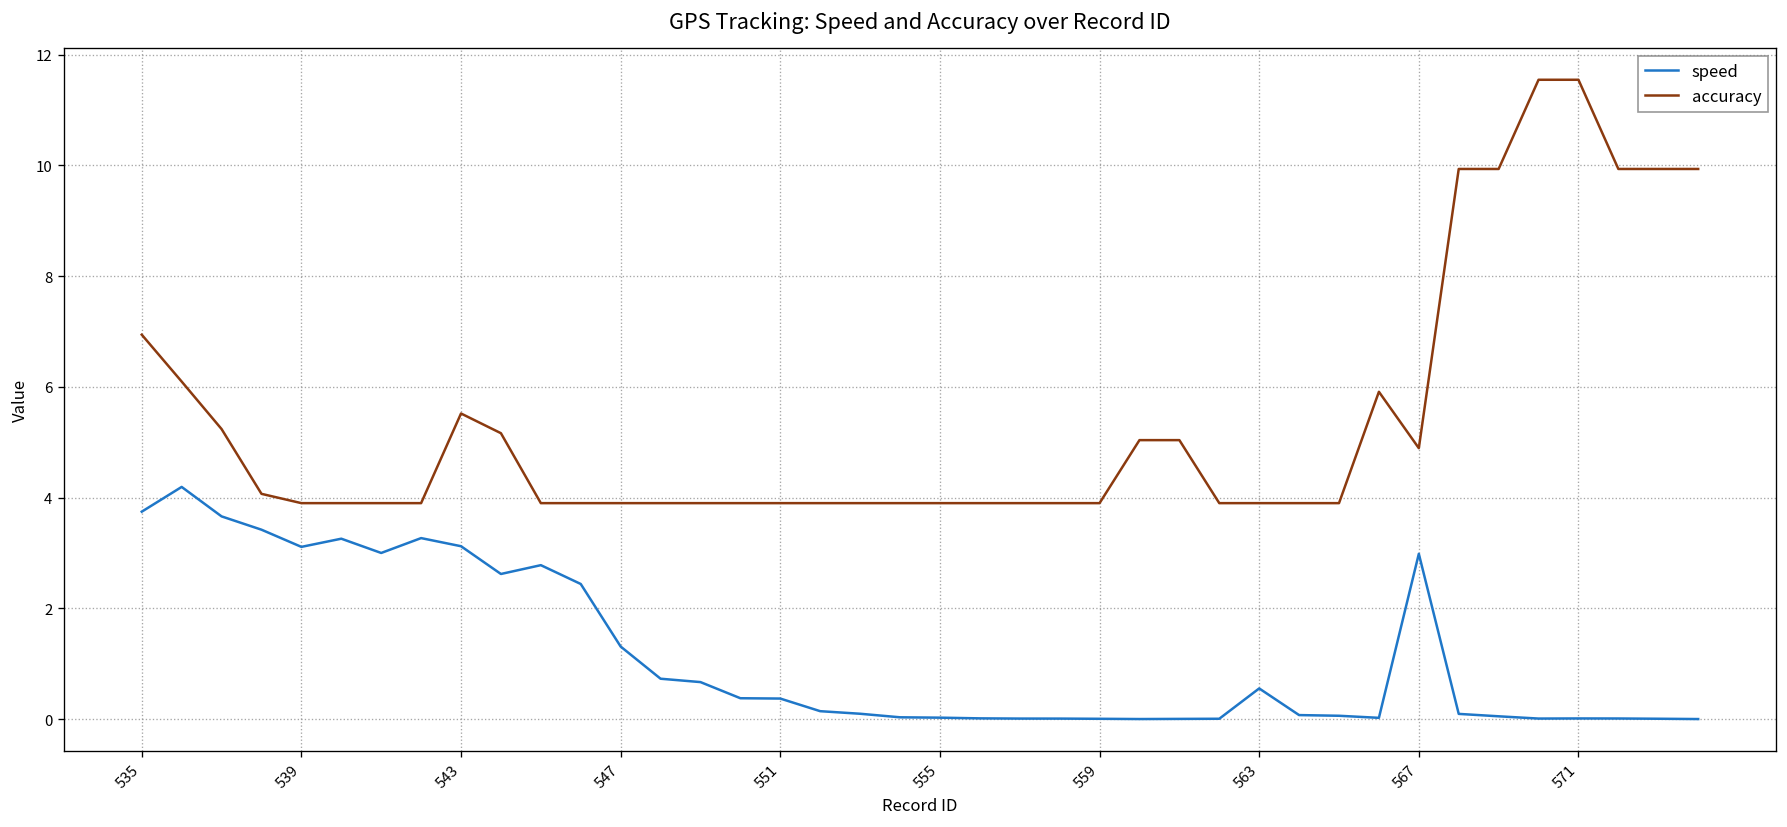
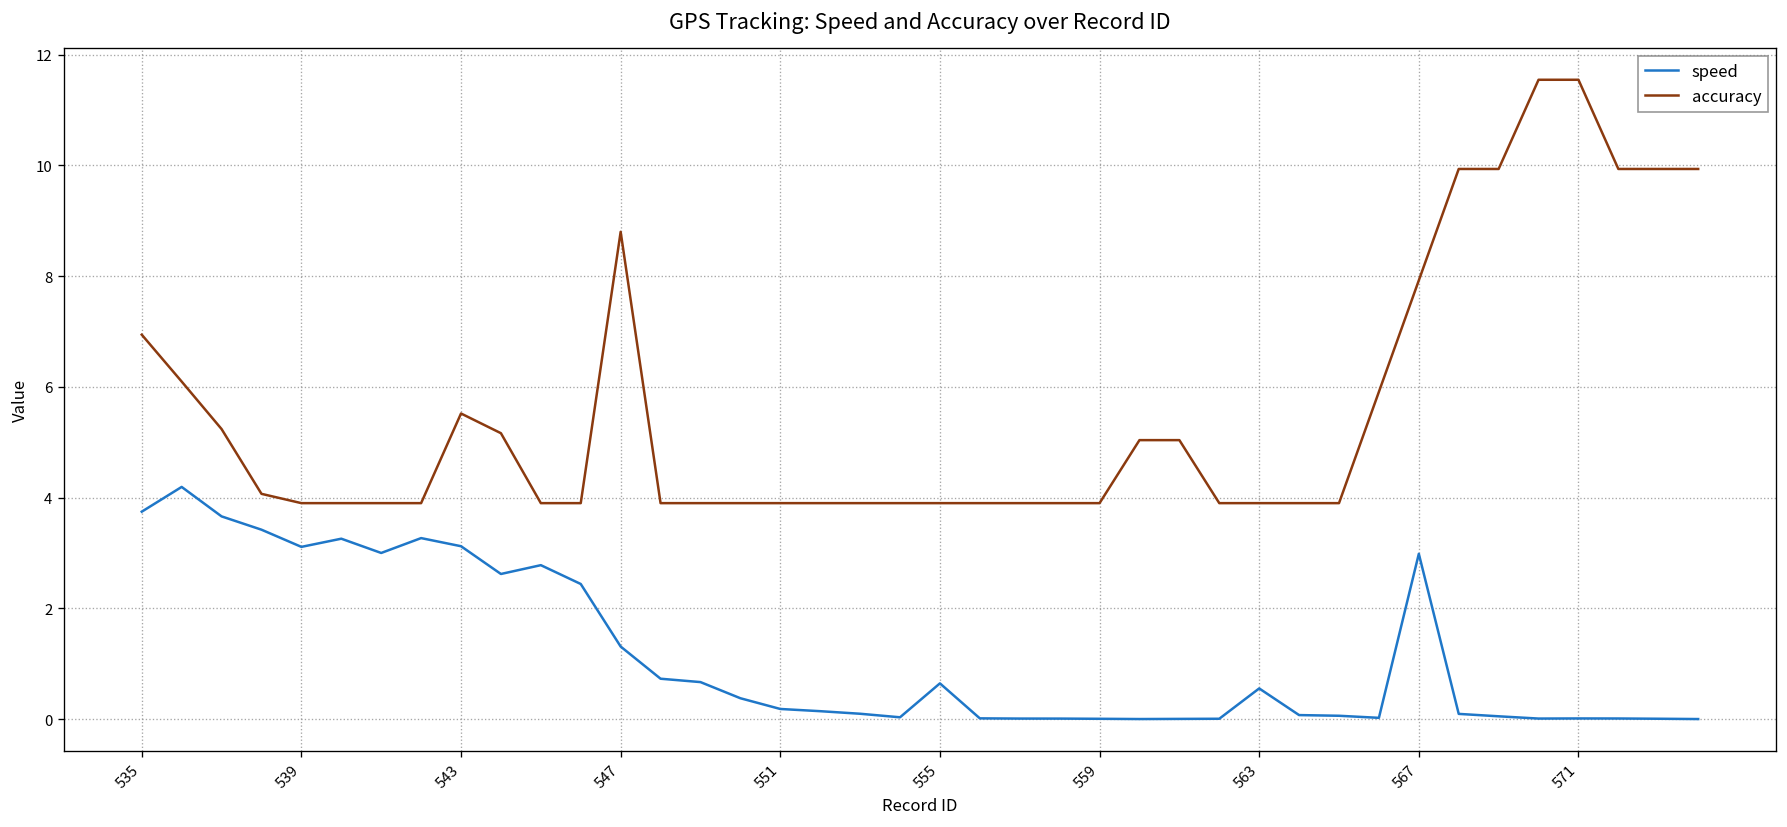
  {
    "speed": {
      "535": 3.7,
      "539": 3.1,
      "543": 3.1,
      "547": 1.3,
-     "551": 0.4,
-     "555": 0.0,
+     "551": 0.2,
+     "555": 0.6,
      "559": 0.0,
      "563": 0.6,
      "567": 3.0,
      "571": 0.0
    },
    "accuracy": {
      "535": 6.9,
      "539": 3.9,
      "543": 5.5,
-     "547": 3.9,
+     "547": 8.8,
      "551": 3.9,
      "555": 3.9,
      "559": 3.9,
      "563": 3.9,
-     "567": 4.9,
+     "567": 7.9,
      "571": 11.5
    }
  }
